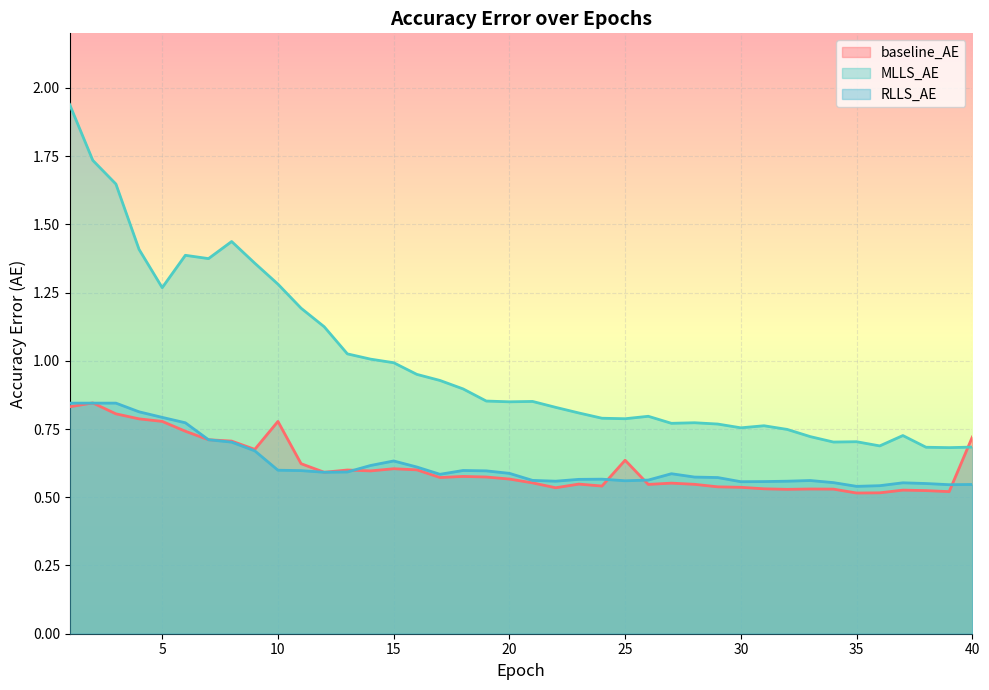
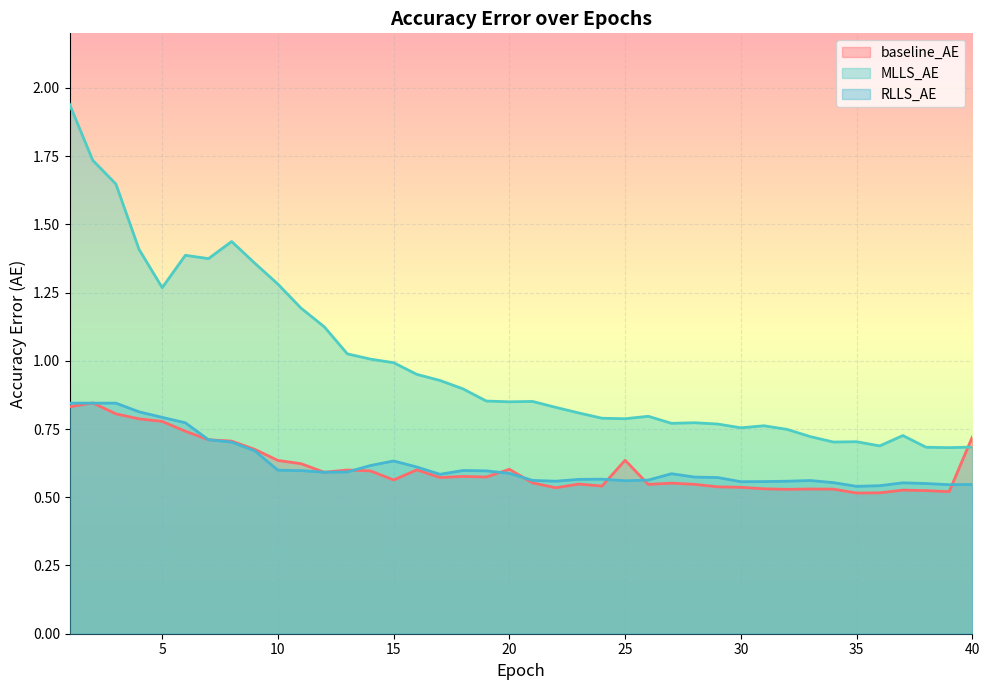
  {
    "baseline_AE": {
      "5": 0.78,
-     "10": 0.78,
-     "15": 0.60,
-     "20": 0.57,
+     "10": 0.63,
+     "15": 0.56,
+     "20": 0.60,
      "25": 0.64,
      "30": 0.54,
      "35": 0.52,
      "40": 0.72
    }
  }
